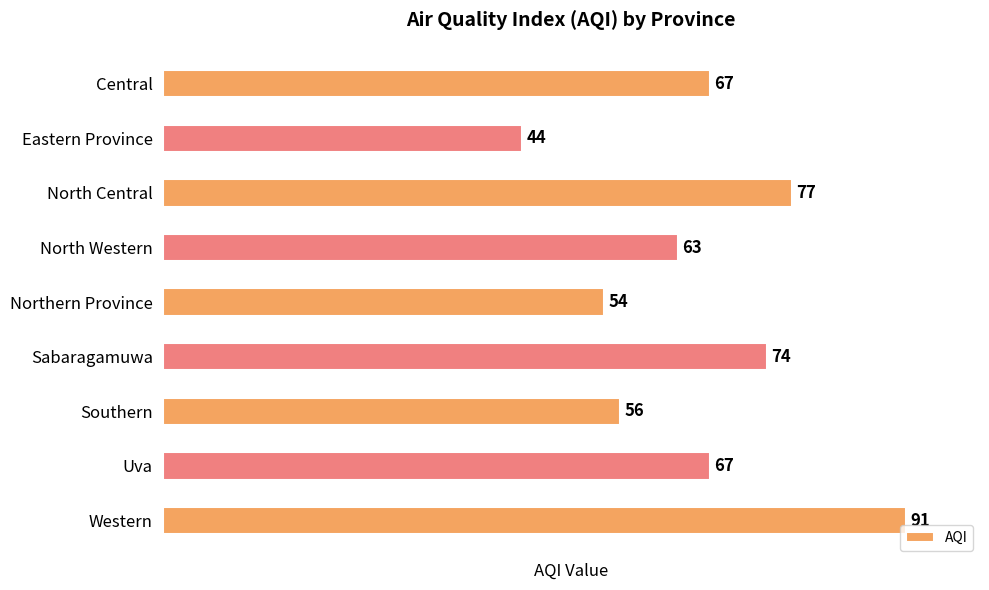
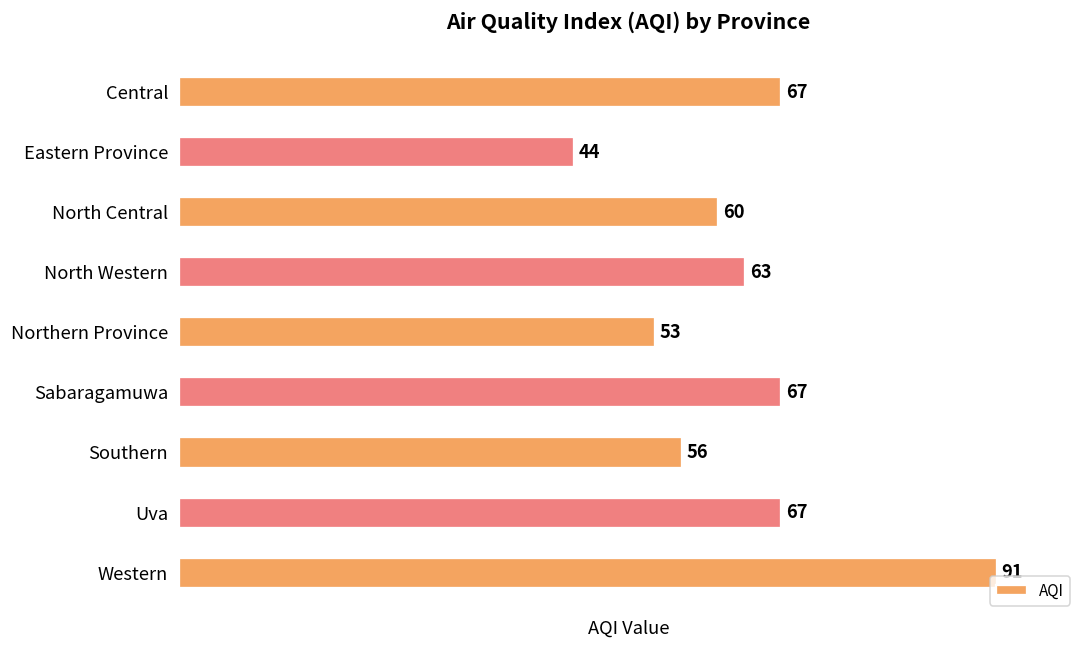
  {
    "Central": 67,
    "Eastern Province": 44,
-   "North Central": 77,
+   "North Central": 60,
    "North Western": 63,
-   "Northern Province": 54,
-   "Sabaragamuwa": 74,
+   "Northern Province": 53,
+   "Sabaragamuwa": 67,
    "Southern": 56,
    "Uva": 67
  }
